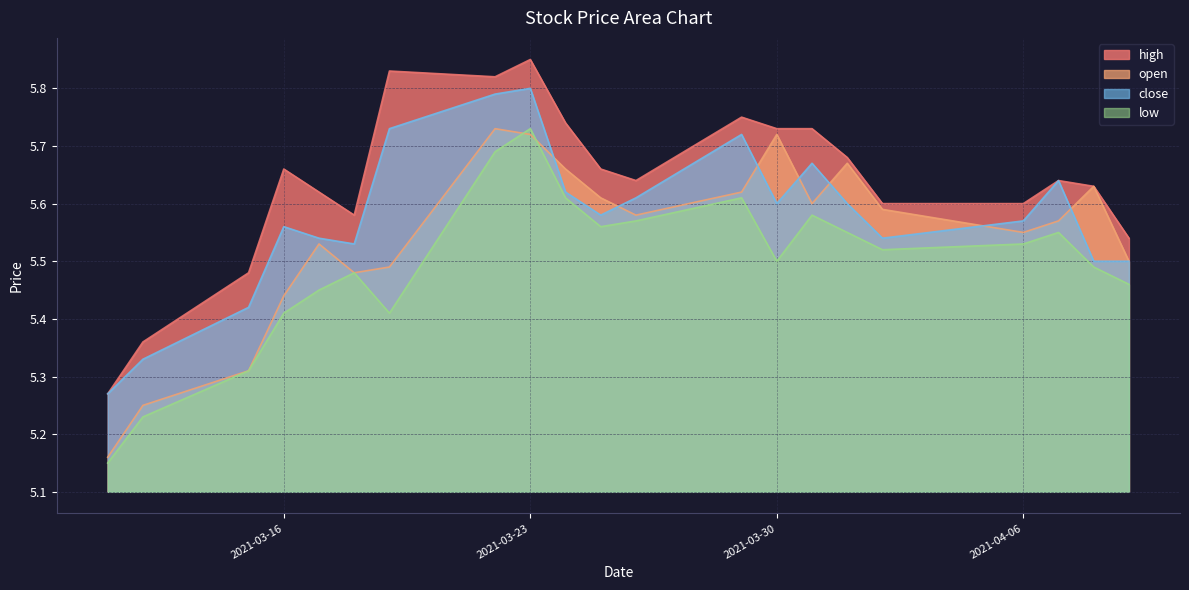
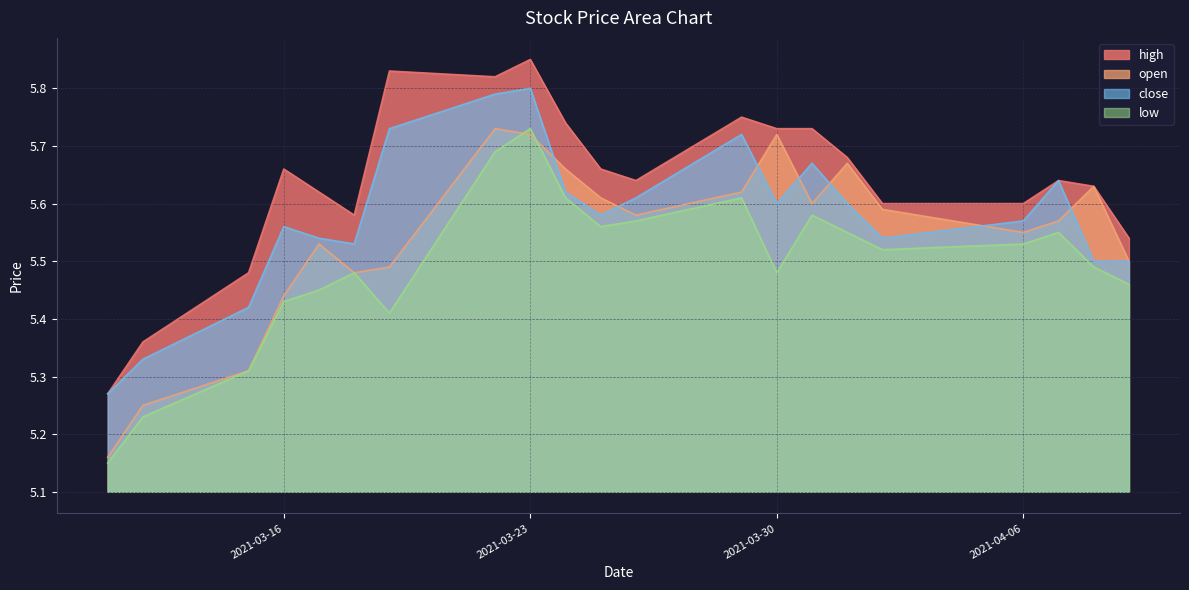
  {
    "close": {
      "2021-03-16": 5.56,
      "2021-03-23": 5.80,
      "2021-03-30": 5.60,
      "2021-04-06": 5.57
    },
    "low": {
-     "2021-03-16": 5.41,
+     "2021-03-16": 5.43,
      "2021-03-23": 5.73,
-     "2021-03-30": 5.50,
+     "2021-03-30": 5.48,
      "2021-04-06": 5.53
    }
  }
